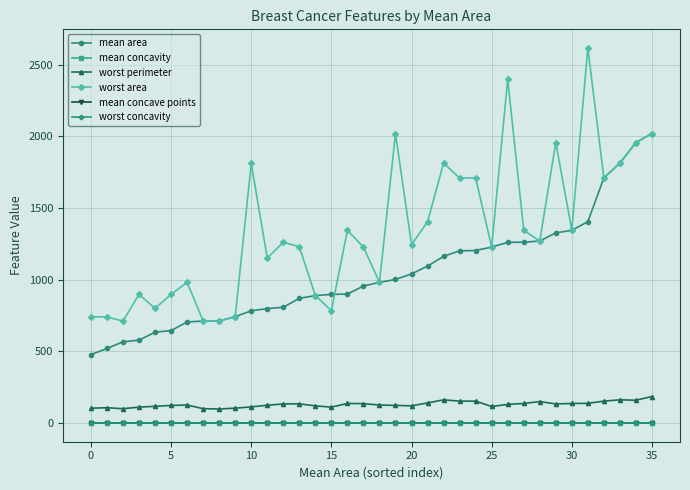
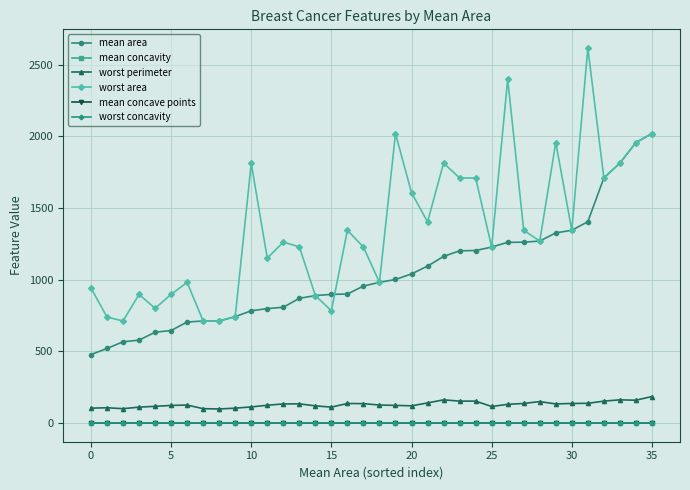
  {
    "worst area": {
-     "0": 740,
+     "0": 940,
      "5": 900,
      "10": 1810,
      "15": 780,
-     "20": 1240
+     "20": 1610
    }
  }
